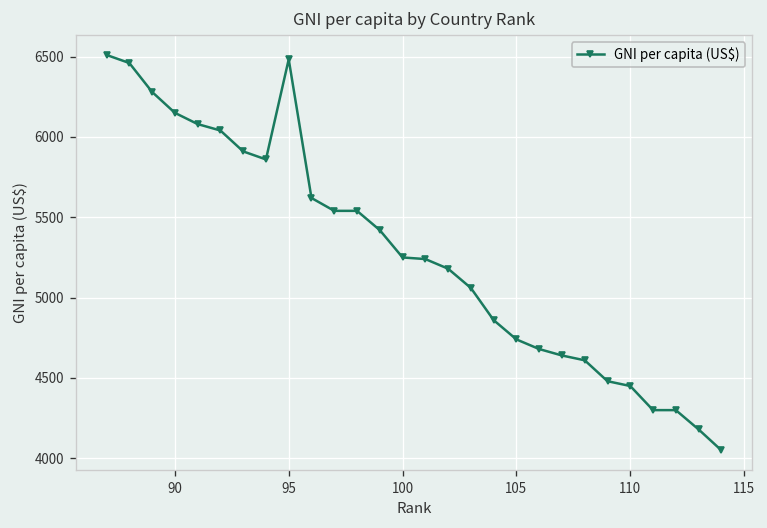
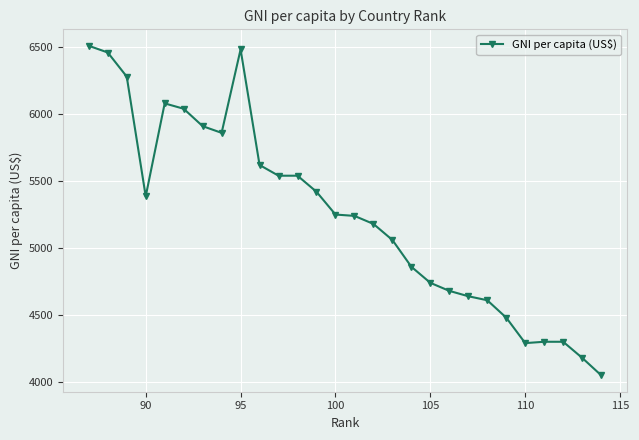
  {
-   "90": 6150,
+   "90": 5390,
    "95": 6480,
    "100": 5250,
    "105": 4740,
-   "110": 4450
+   "110": 4290
  }
